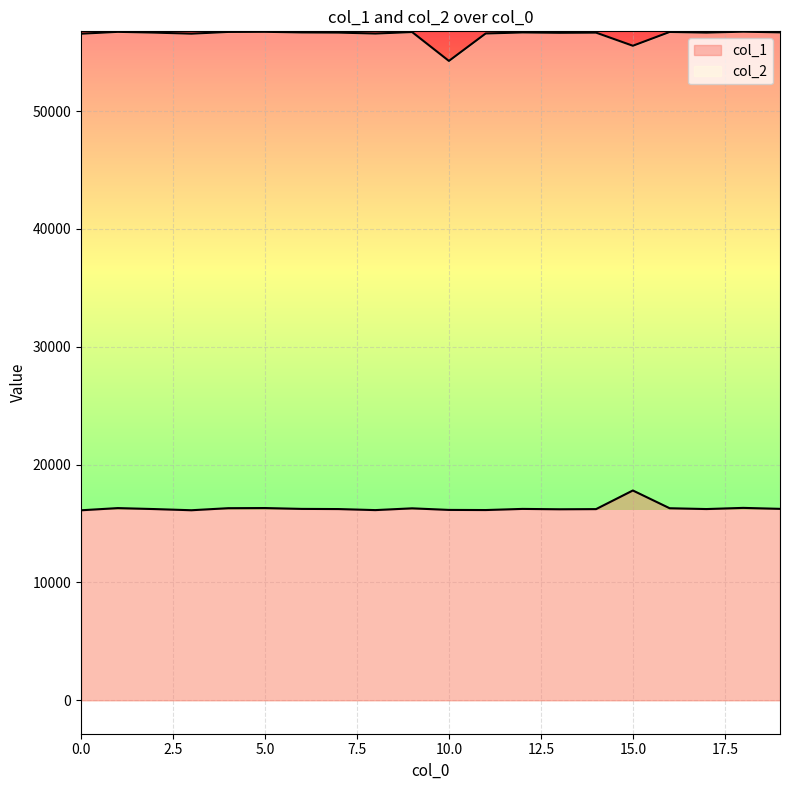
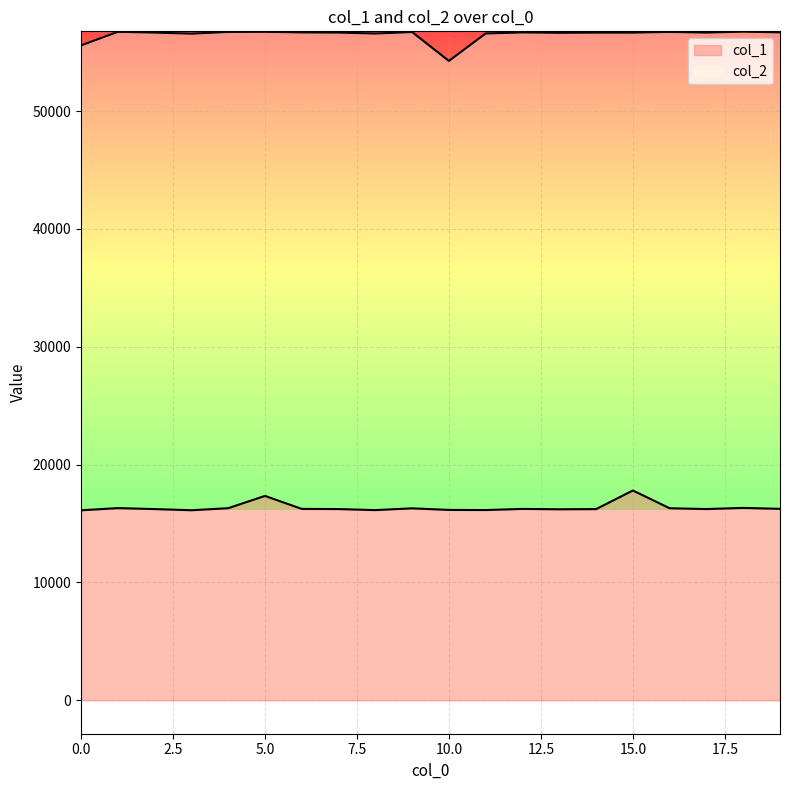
  {
    "col_1": {
      "0.0": 16100,
-     "5.0": 16300,
+     "5.0": 17300,
      "10.0": 16200,
      "15.0": 17800
    },
    "col_2": {
-     "0.0": 56600,
+     "0.0": 55600,
      "5.0": 56700,
      "10.0": 54300,
-     "15.0": 55600
+     "15.0": 56700
    }
  }
